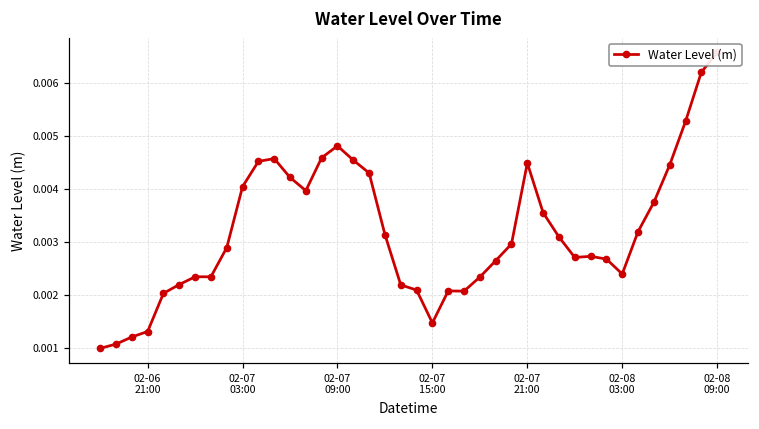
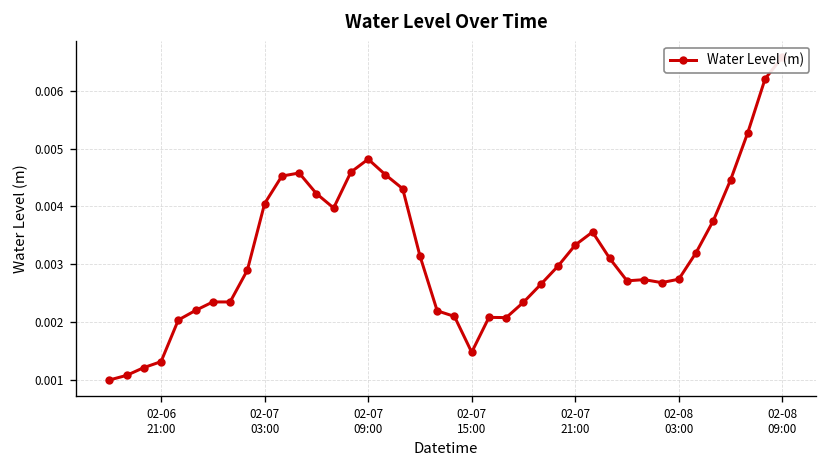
  {
    "02-06 21:00": 0.0013,
    "02-07 03:00": 0.0040,
    "02-07 09:00": 0.0048,
    "02-07 15:00": 0.0015,
-   "02-07 21:00": 0.0045,
-   "02-08 03:00": 0.0024
+   "02-07 21:00": 0.0033,
+   "02-08 03:00": 0.0027
  }
